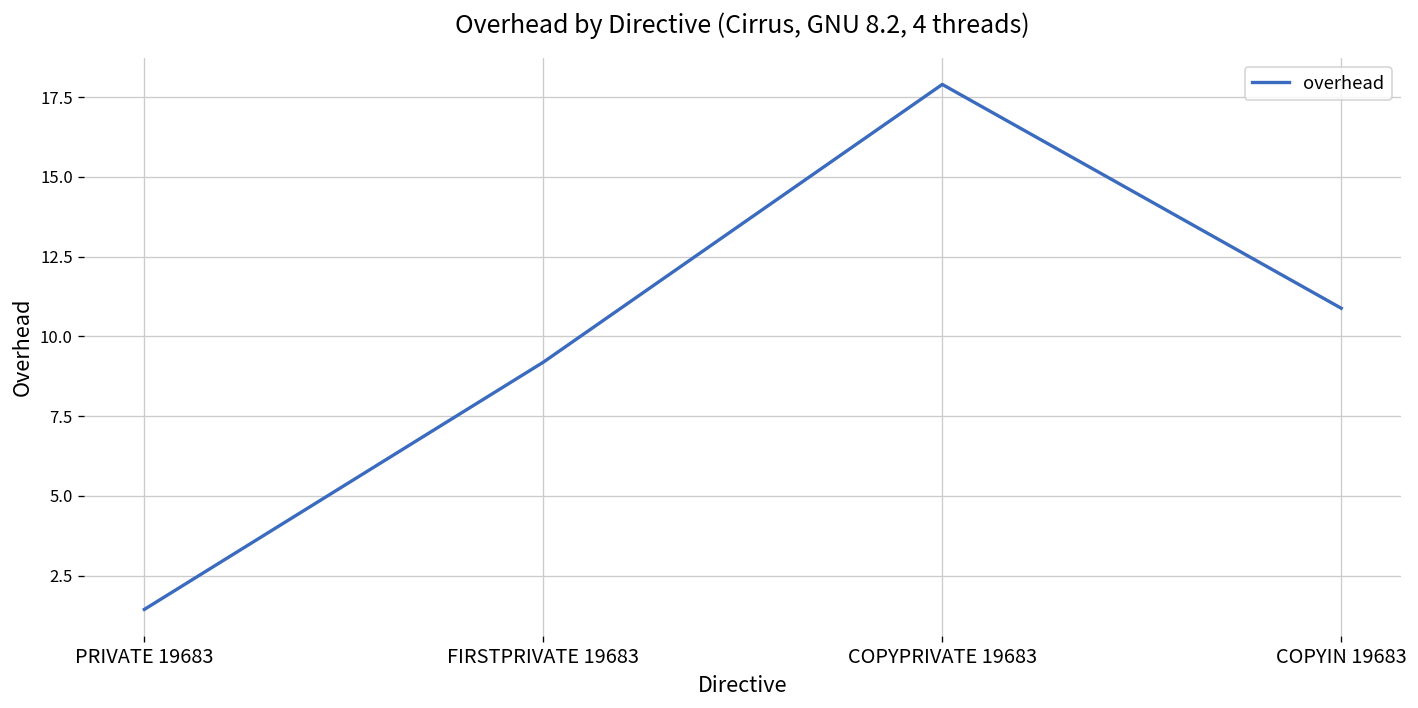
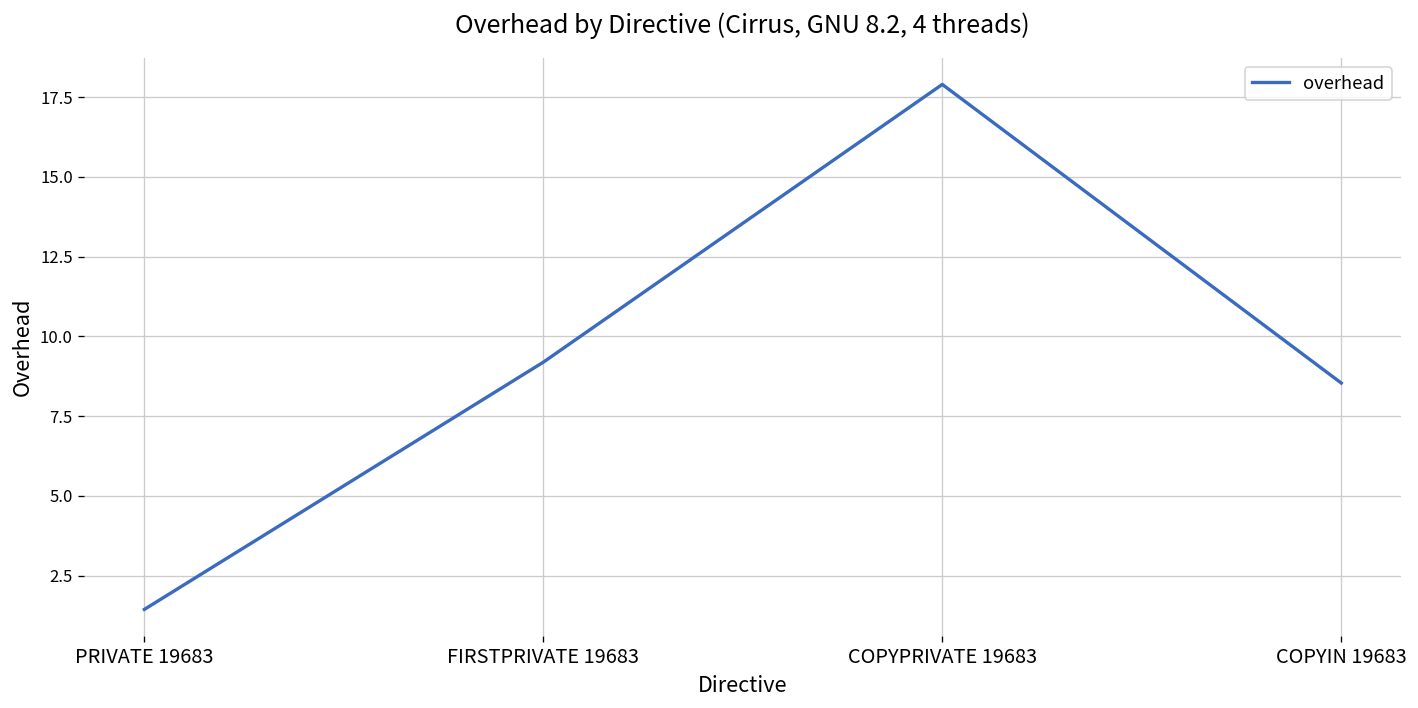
  {
    "PRIVATE 19683": 1.4,
    "FIRSTPRIVATE 19683": 9.2,
    "COPYPRIVATE 19683": 17.9,
-   "COPYIN 19683": 10.9
+   "COPYIN 19683": 8.5
  }
